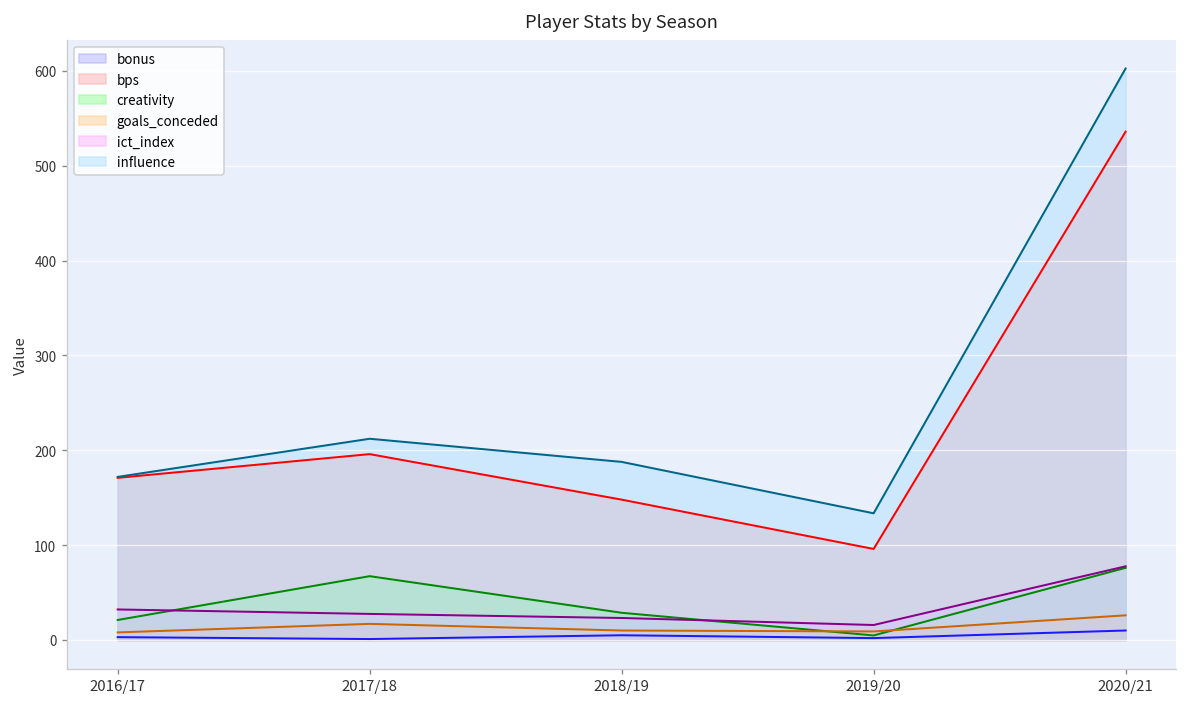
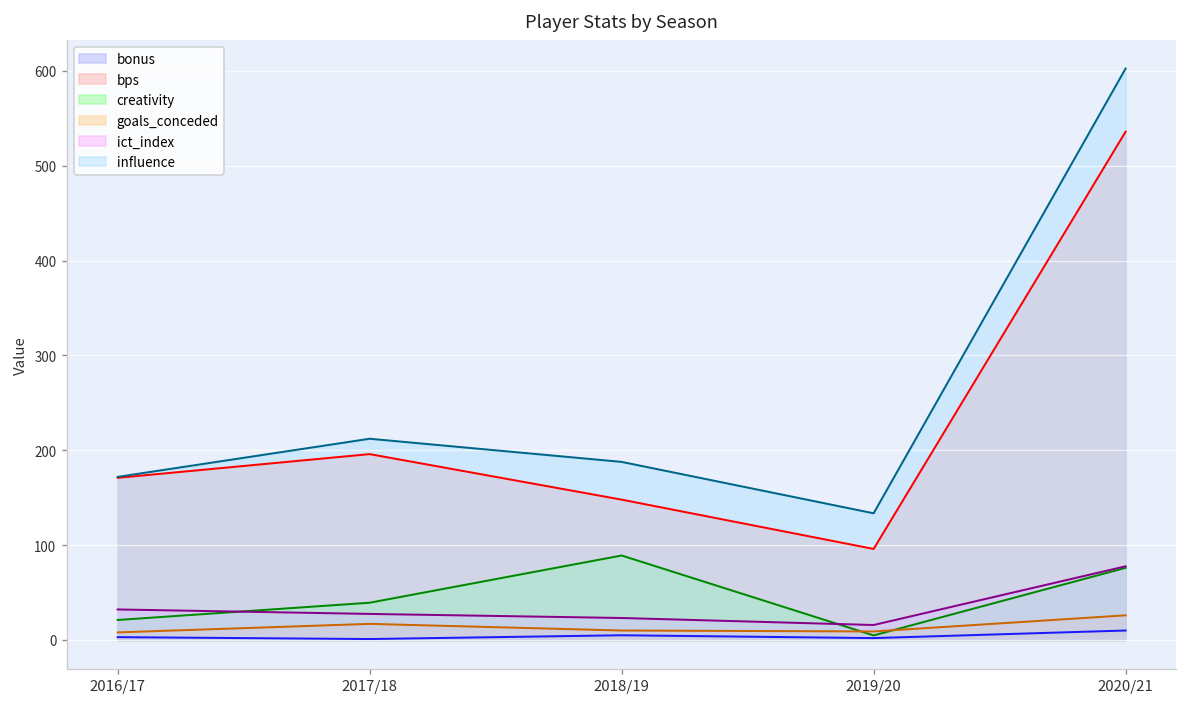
  {
    "creativity": {
      "2016/17": 20,
-     "2017/18": 70,
-     "2018/19": 30
+     "2017/18": 40,
+     "2018/19": 90
    }
  }
